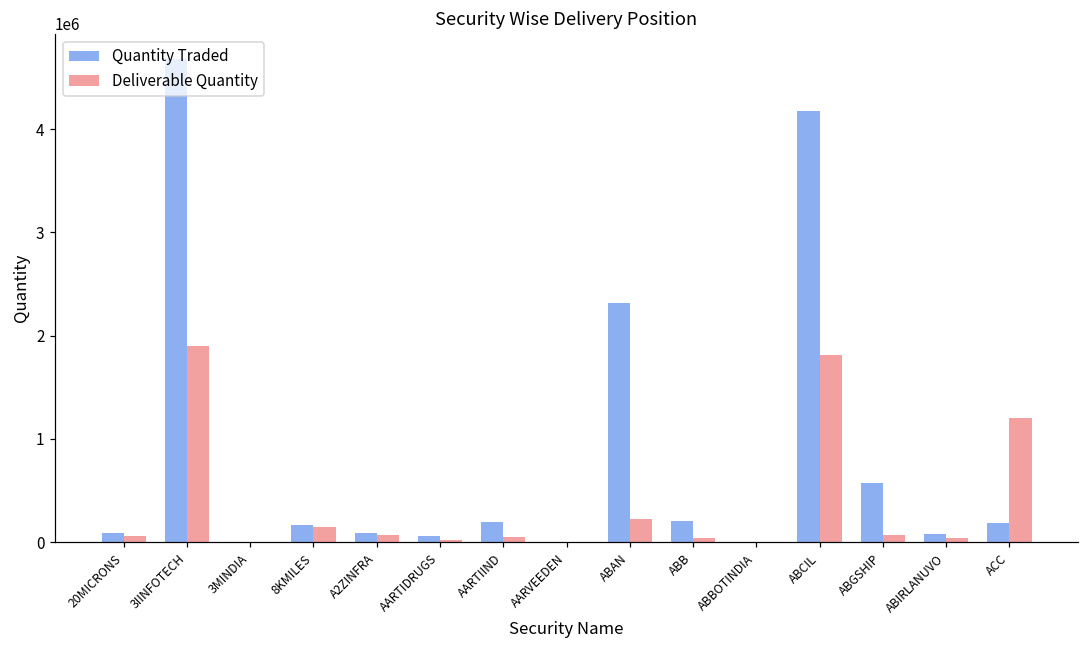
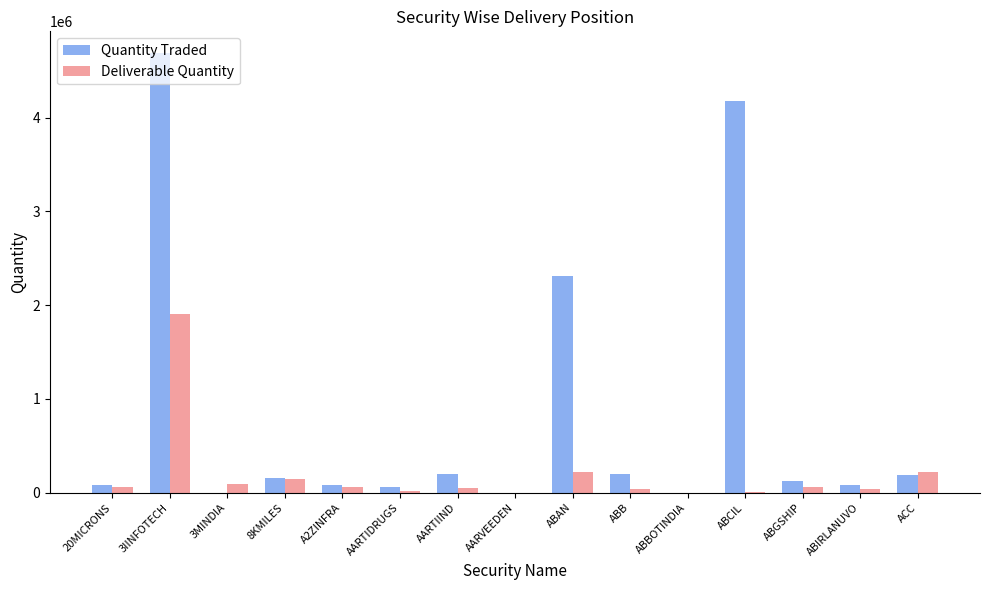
  {
    "Quantity Traded": {
      "20MICRONS": 100000,
      "8KMILES": 200000,
      "A2ZINFRA": 100000,
      "AARTIDRUGS": 100000,
      "AARTIIND": 200000,
      "ABAN": 2300000,
      "ABB": 200000,
      "ABCIL": 4200000,
-     "ABGSHIP": 600000,
+     "ABGSHIP": 100000,
      "ABIRLANUVO": 100000,
      "ACC": 200000
    },
    "Deliverable Quantity": {
      "20MICRONS": 100000,
      "3IINFOTECH": 1900000,
-     "3MINDIA": 0,
+     "3MINDIA": 100000,
      "8KMILES": 100000,
      "A2ZINFRA": 100000,
      "AARTIIND": 100000,
      "ABAN": 200000,
      "ABB": 0,
-     "ABCIL": 1800000,
+     "ABCIL": 0,
      "ABGSHIP": 100000,
      "ABIRLANUVO": 0,
-     "ACC": 1200000
+     "ACC": 200000
    }
  }
